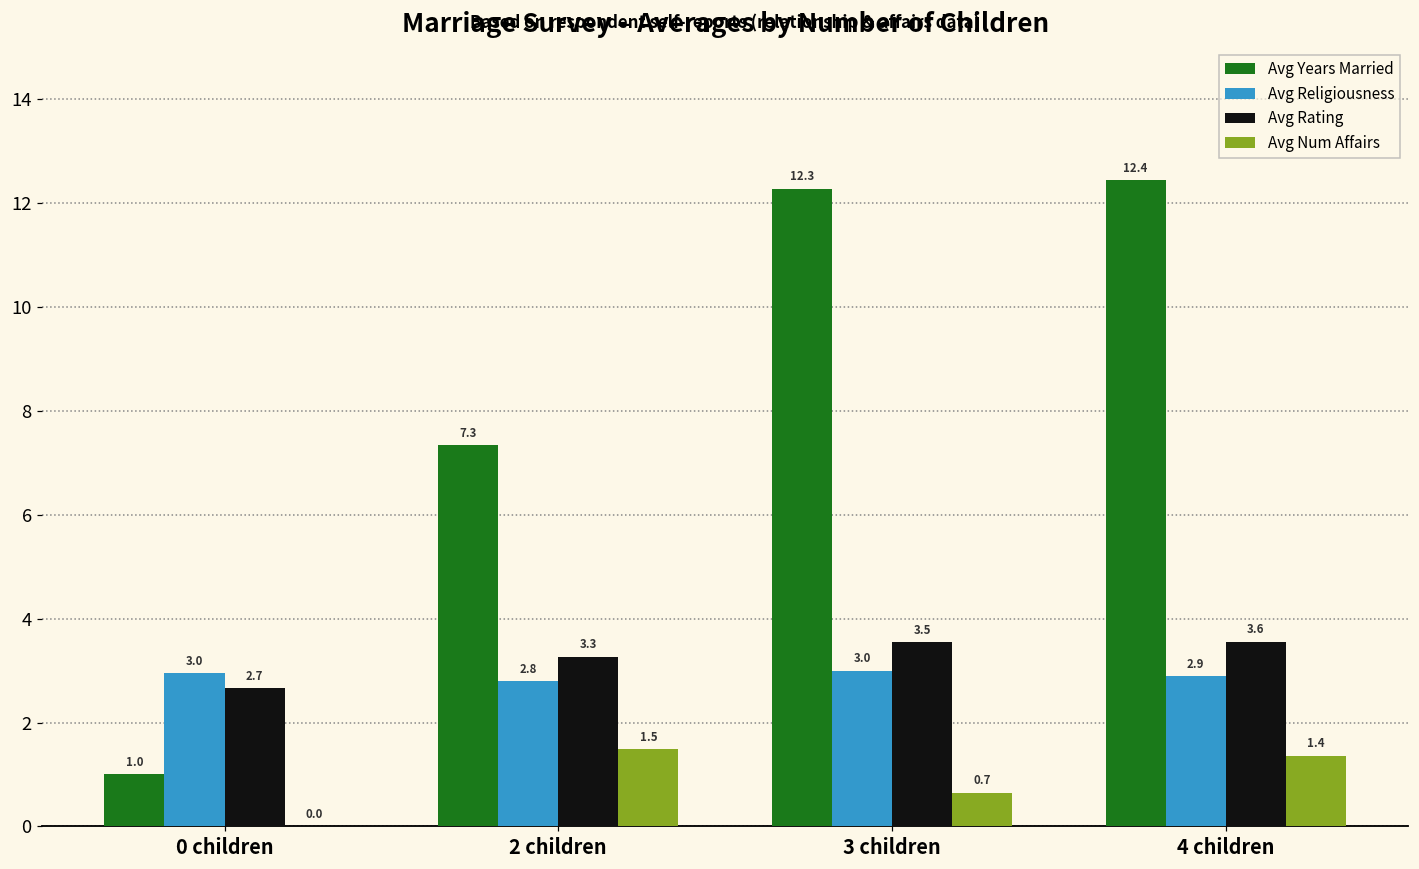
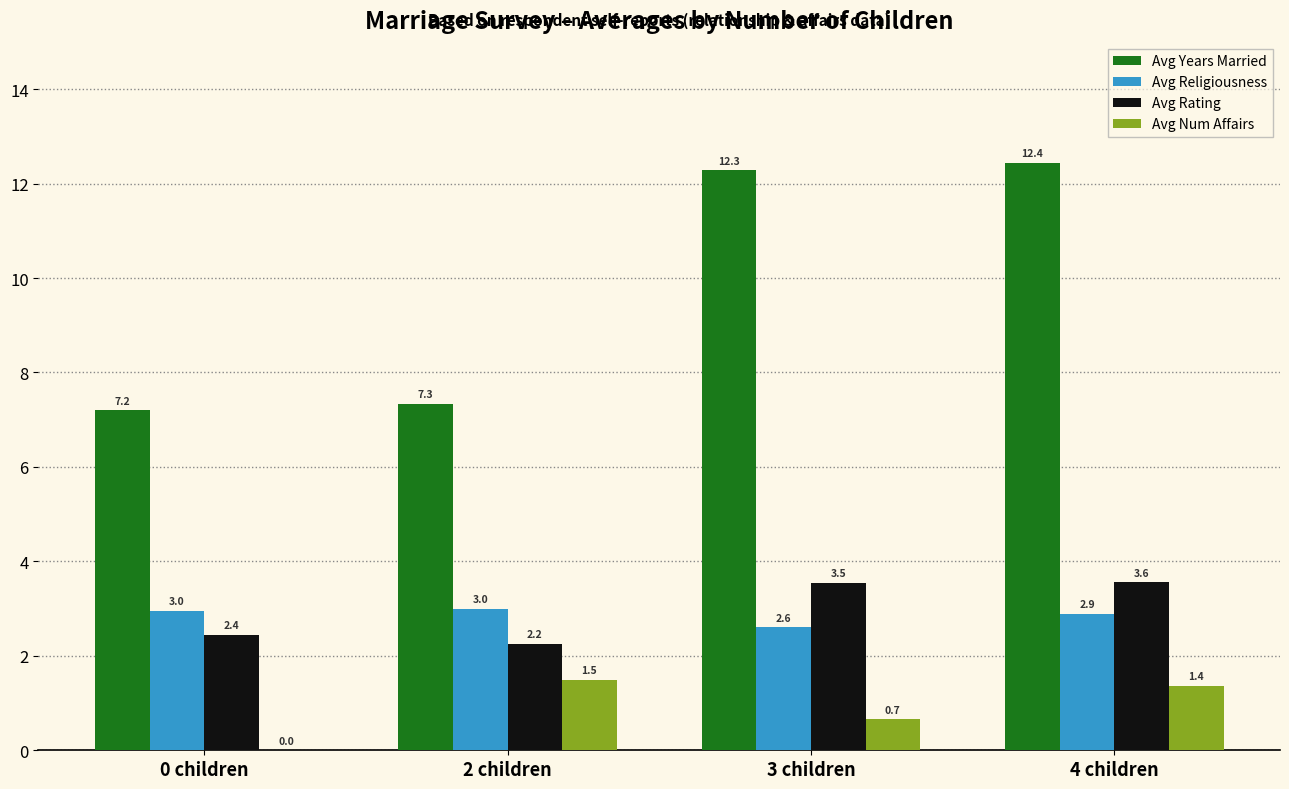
  {
    "Avg Years Married": {
-     "0 children": 1.0,
+     "0 children": 7.2,
      "2 children": 7.3,
      "3 children": 12.3,
      "4 children": 12.4
    },
    "Avg Religiousness": {
      "0 children": 3.0,
-     "2 children": 2.8,
-     "3 children": 3.0,
+     "2 children": 3.0,
+     "3 children": 2.6,
      "4 children": 2.9
    },
    "Avg Rating": {
-     "0 children": 2.7,
-     "2 children": 3.3,
+     "0 children": 2.4,
+     "2 children": 2.2,
      "3 children": 3.5,
      "4 children": 3.6
    },
    "Avg Num Affairs": {
      "0 children": 0.0,
      "2 children": 1.5,
      "3 children": 0.7,
      "4 children": 1.4
    }
  }
